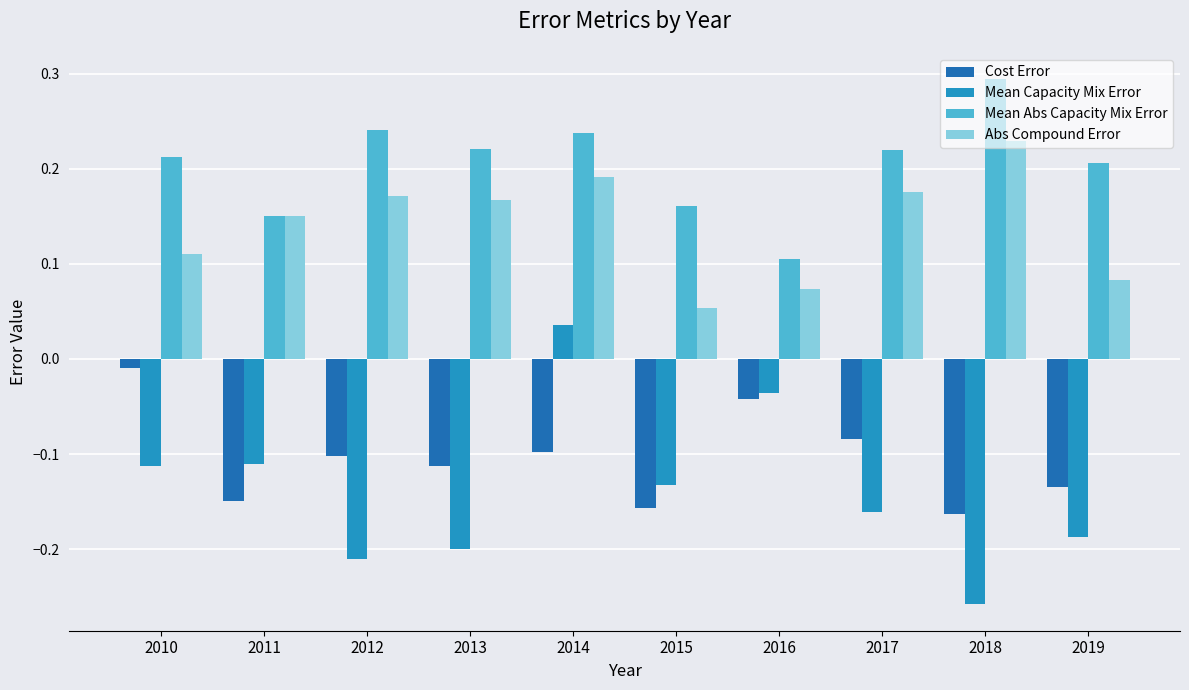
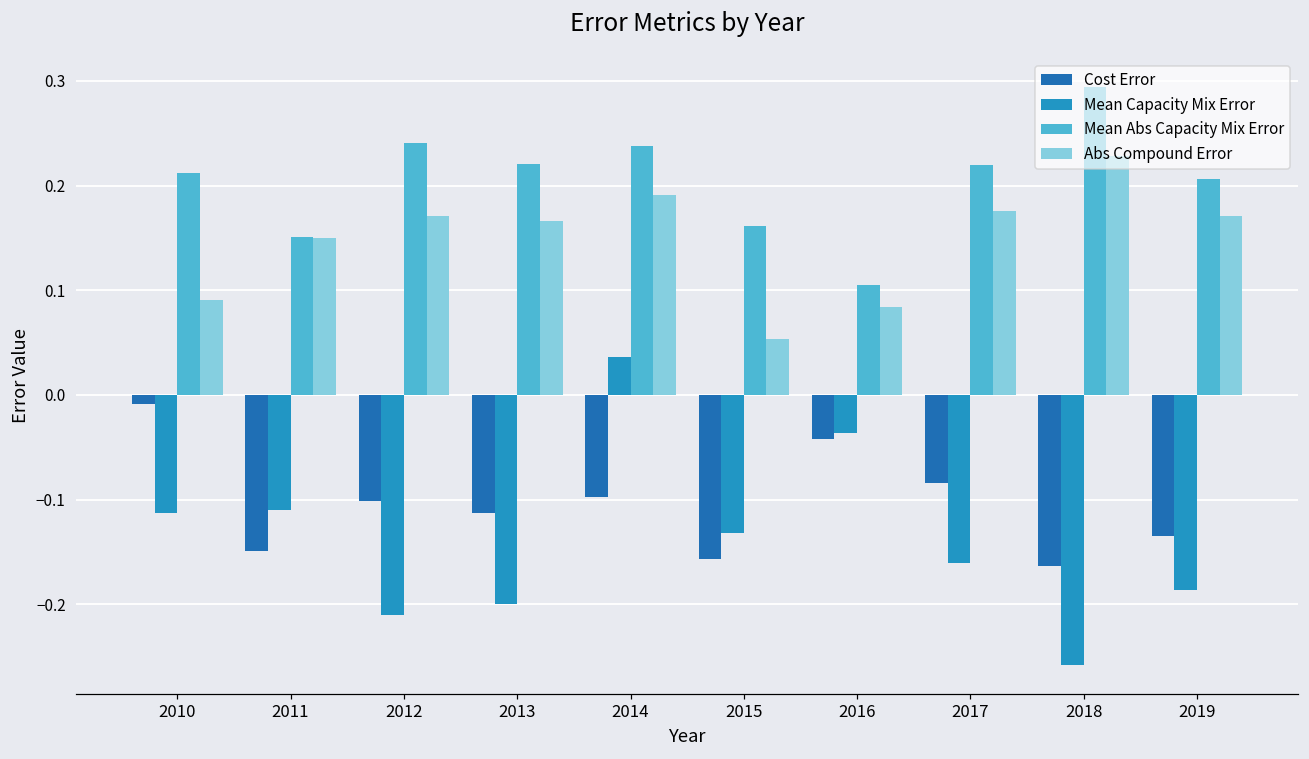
  {
    "Abs Compound Error": {
-     "2010": 0.11,
+     "2010": 0.09,
      "2011": 0.15,
      "2012": 0.17,
      "2013": 0.17,
      "2014": 0.19,
      "2015": 0.05,
-     "2016": 0.07,
+     "2016": 0.08,
      "2017": 0.18,
-     "2019": 0.08
+     "2019": 0.17
    }
  }
